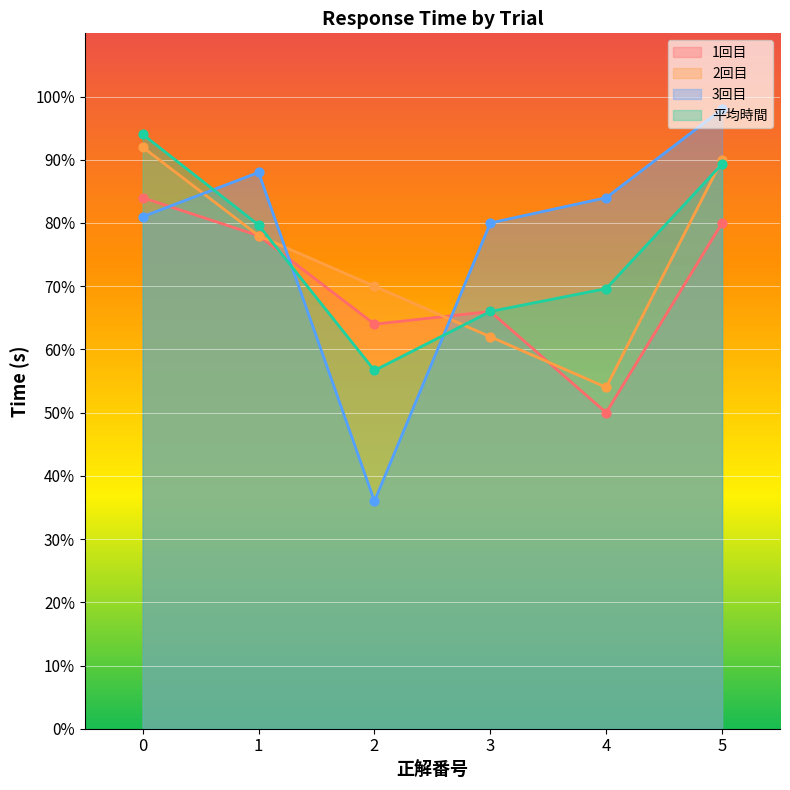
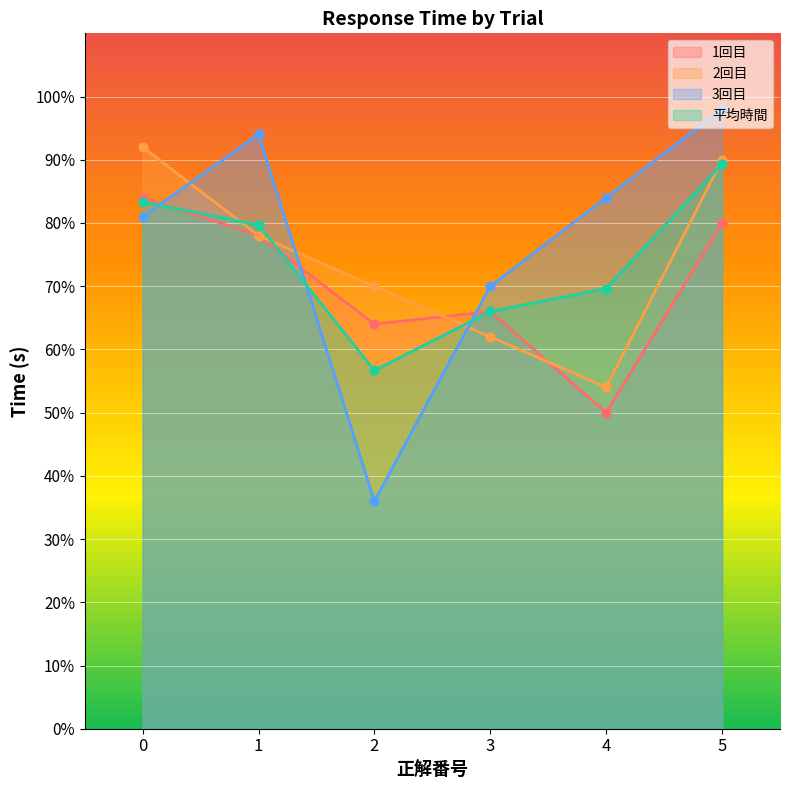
  {
    "3回目": {
      "0": "81%",
-     "1": "88%",
+     "1": "94%",
      "2": "36%",
-     "3": "80%",
+     "3": "70%",
      "4": "84%"
    },
    "平均時間": {
-     "0": "94%",
+     "0": "83%",
      "1": "80%",
      "2": "57%",
      "4": "70%",
      "5": "89%"
    }
  }
